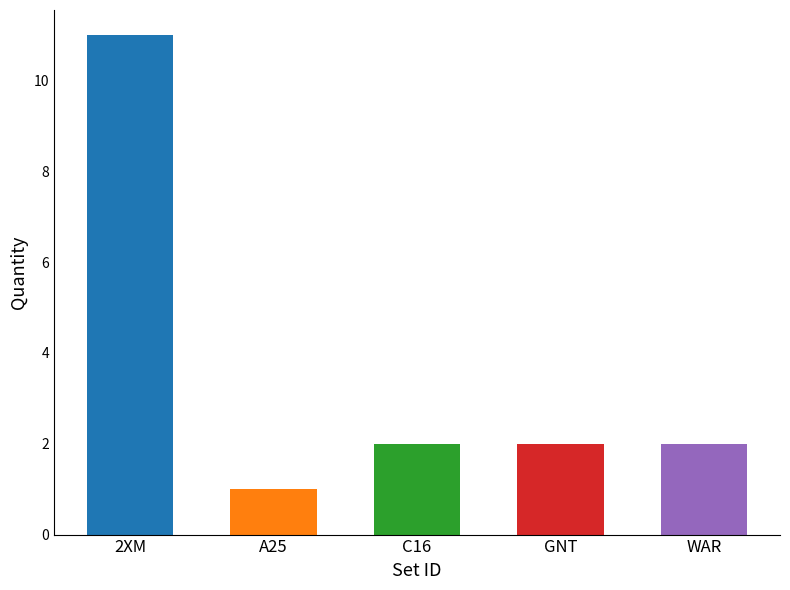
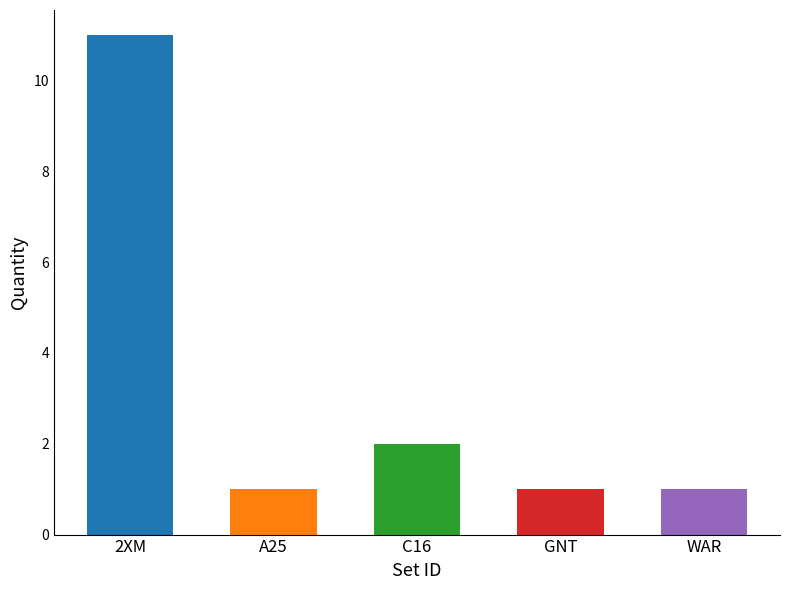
  {
    "2XM": 11,
    "A25": 1,
    "C16": 2,
-   "GNT": 2,
-   "WAR": 2
+   "GNT": 1,
+   "WAR": 1
  }
